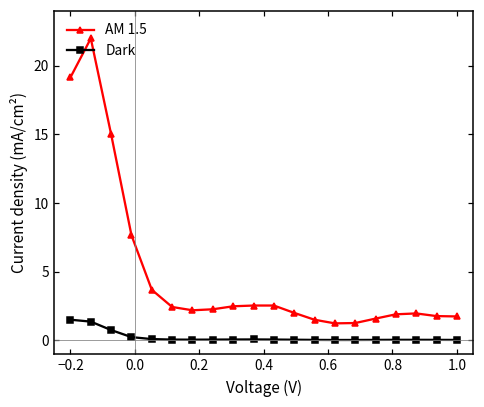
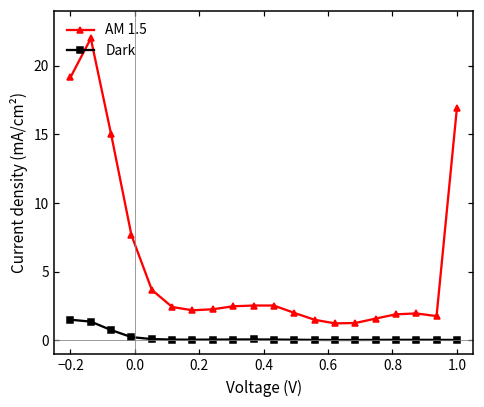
  {
    "AM 1.5": {
      "−0.2": 19.2,
-     "1.0": 1.7
+     "1.0": 16.9
    },
    "Dark": {
      "−0.2": 1.5,
      "1.0": 0.0
    }
  }
